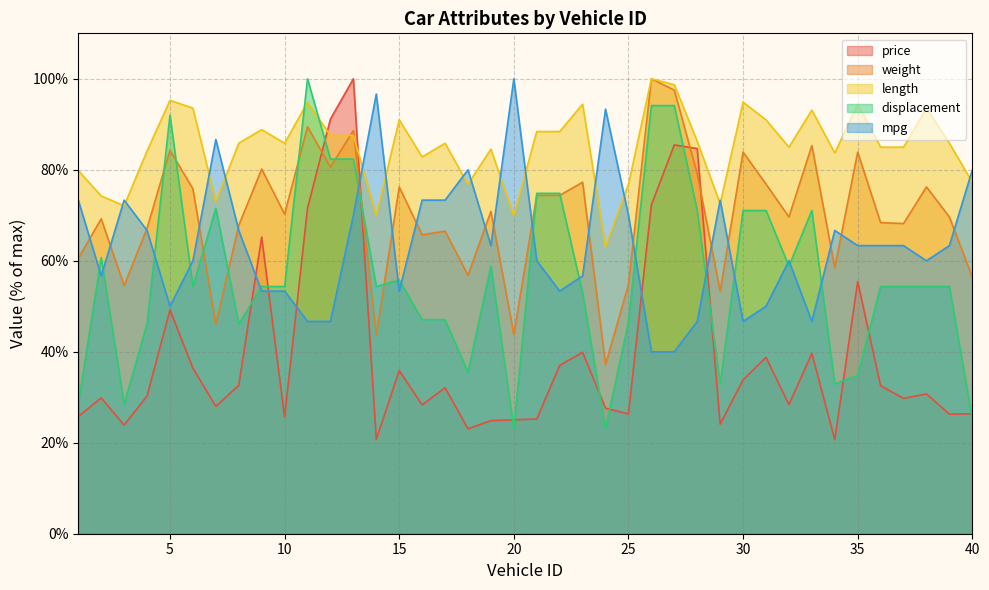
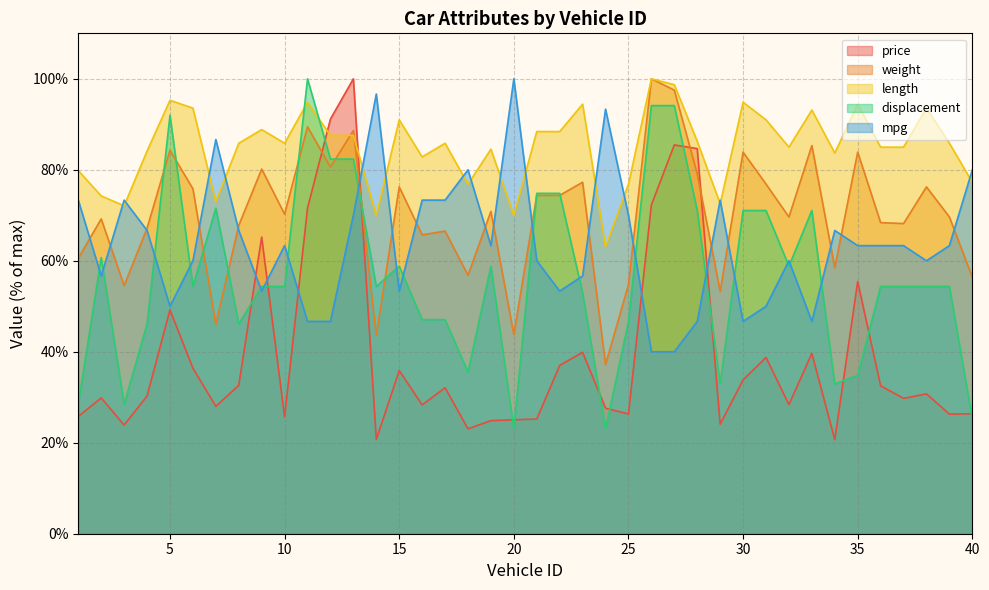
  {
    "displacement": {
      "5": "92%",
      "10": "54%",
-     "15": "56%",
+     "15": "59%",
      "20": "23%",
      "25": "47%",
      "30": "71%",
      "35": "35%",
      "40": "25%"
    },
    "mpg": {
      "5": "50%",
-     "10": "53%",
+     "10": "63%",
      "15": "53%",
      "20": "100%",
      "25": "70%",
      "30": "47%",
      "35": "63%",
      "40": "80%"
    }
  }
